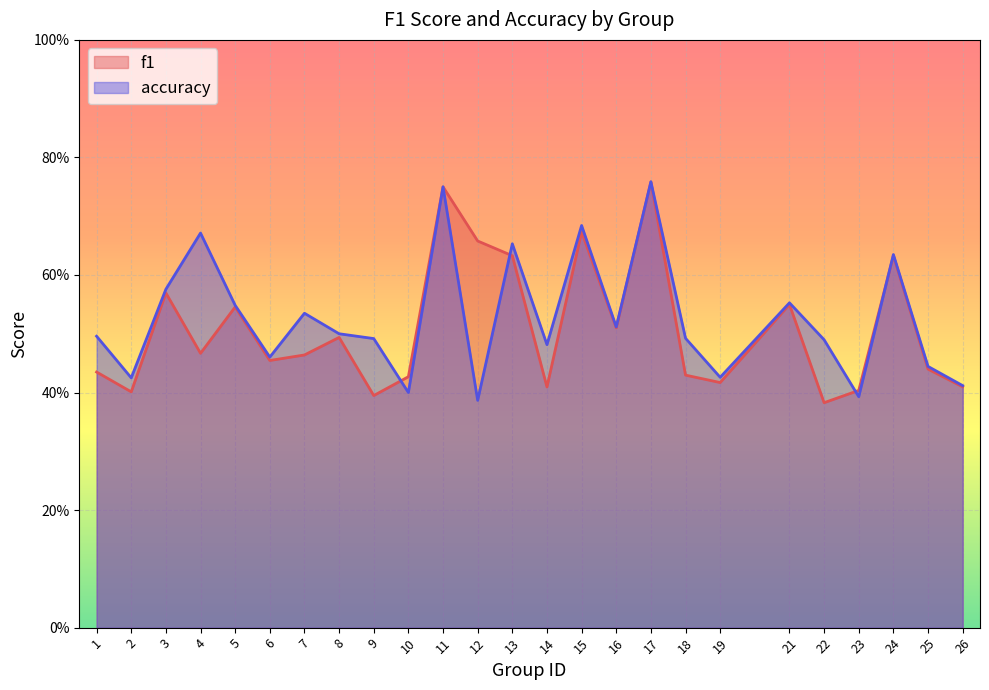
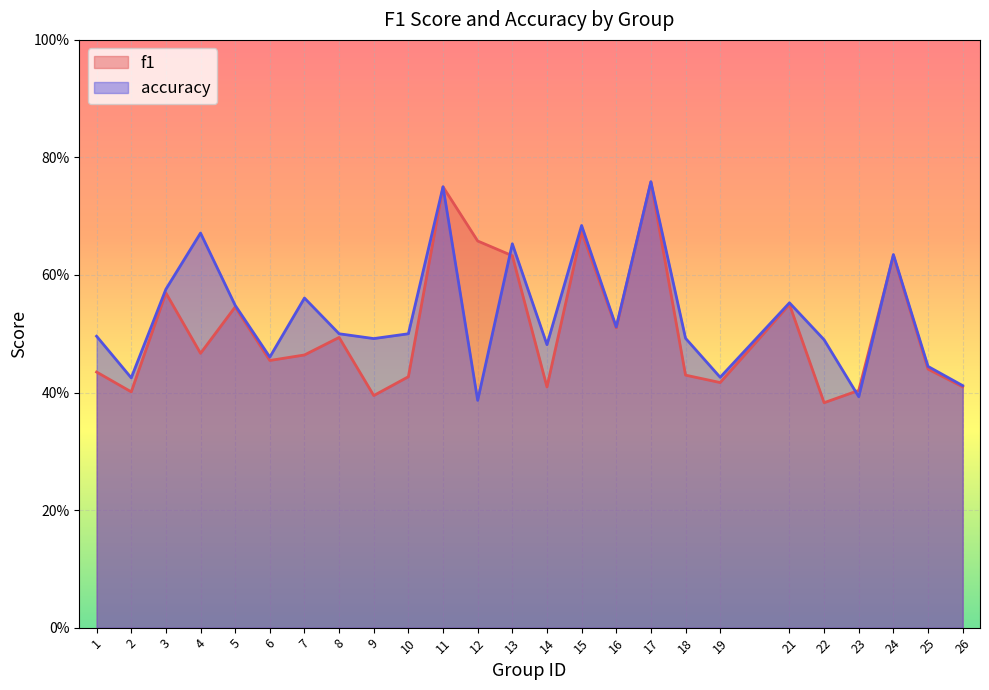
  {
    "f1": {
      "1": "43%",
      "2": "40%",
      "3": "57%",
      "4": "47%",
      "6": "45%",
      "7": "46%",
      "8": "49%",
      "9": "39%",
      "10": "43%",
      "12": "66%",
      "13": "63%",
      "14": "41%",
      "15": "67%",
      "18": "43%",
      "19": "42%",
      "22": "38%",
      "23": "40%",
      "25": "44%"
    },
    "accuracy": {
      "1": "50%",
      "2": "43%",
      "3": "58%",
      "4": "67%",
      "6": "46%",
-     "7": "53%",
+     "7": "56%",
      "8": "50%",
      "9": "49%",
-     "10": "40%",
+     "10": "50%",
      "12": "39%",
      "13": "65%",
      "14": "48%",
      "15": "68%",
      "18": "49%",
      "19": "43%",
      "22": "49%",
      "23": "39%",
      "25": "44%"
    }
  }
